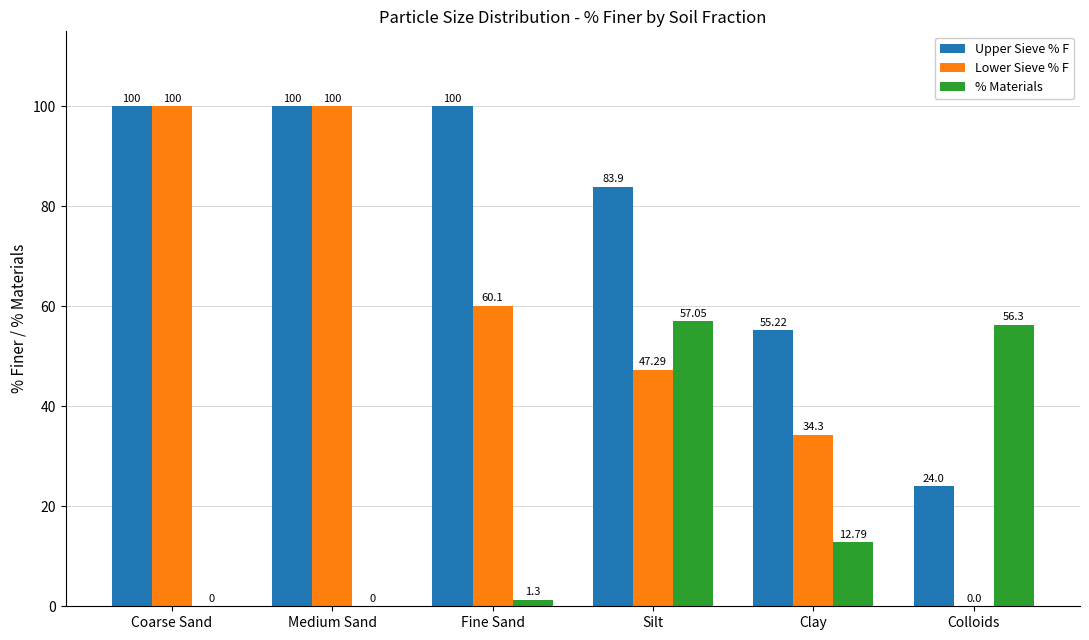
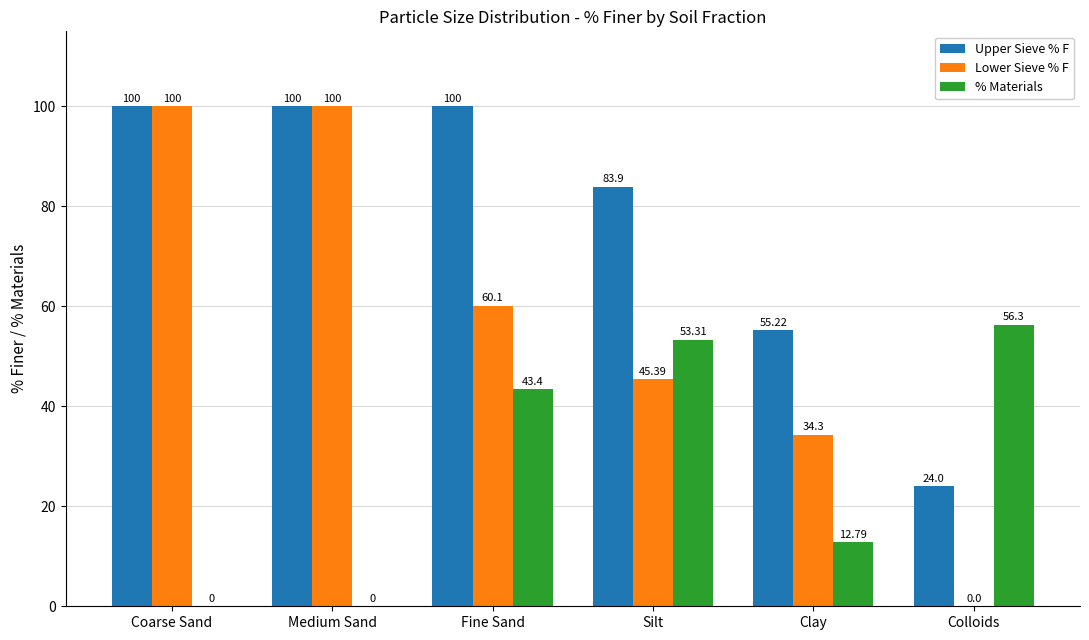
  {
    "Upper Sieve % F": {
      "Coarse Sand": 100,
      "Medium Sand": 100,
      "Fine Sand": 100,
      "Silt": 83.9,
      "Clay": 55.22,
      "Colloids": 24.0
    },
    "Lower Sieve % F": {
      "Coarse Sand": 100,
      "Medium Sand": 100,
      "Fine Sand": 60.1,
-     "Silt": 47.29,
+     "Silt": 45.39,
      "Clay": 34.3,
      "Colloids": 0.0
    },
    "% Materials": {
      "Coarse Sand": 0,
      "Medium Sand": 0,
-     "Fine Sand": 1.3,
-     "Silt": 57.05,
+     "Fine Sand": 43.4,
+     "Silt": 53.31,
      "Clay": 12.79,
      "Colloids": 56.3
    }
  }
